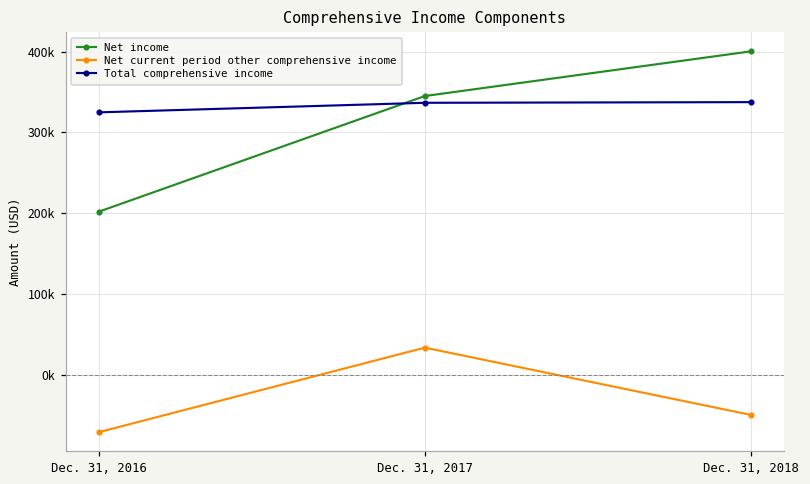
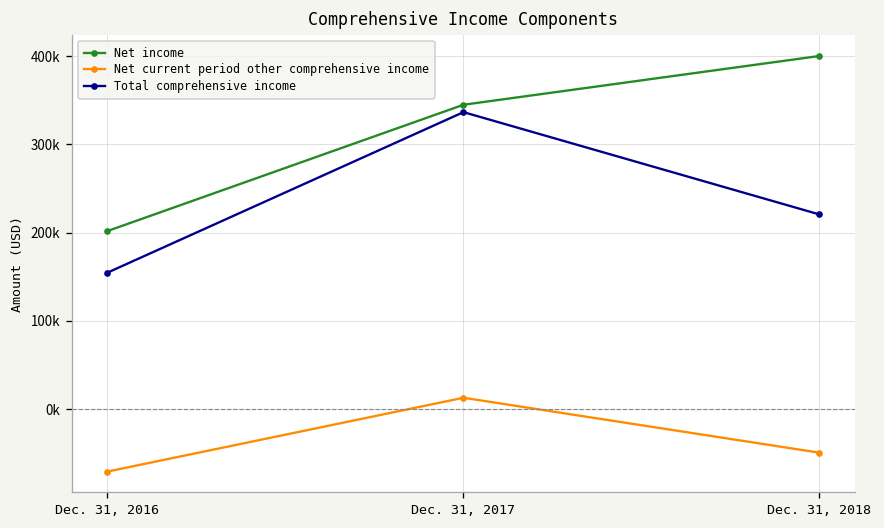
  {
    "Net income": {
      "Dec. 31, 2016": 200000,
      "Dec. 31, 2017": 350000,
      "Dec. 31, 2018": 400000
    },
    "Net current period other comprehensive income": {
      "Dec. 31, 2016": -70000,
-     "Dec. 31, 2017": 30000,
+     "Dec. 31, 2017": 10000,
      "Dec. 31, 2018": -50000
    },
    "Total comprehensive income": {
-     "Dec. 31, 2016": 320000,
+     "Dec. 31, 2016": 150000,
      "Dec. 31, 2017": 340000,
-     "Dec. 31, 2018": 340000
+     "Dec. 31, 2018": 220000
    }
  }
